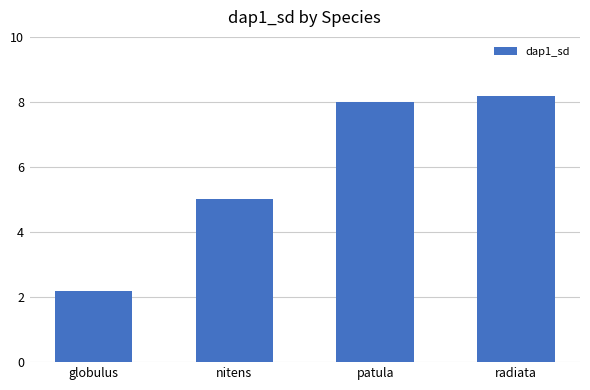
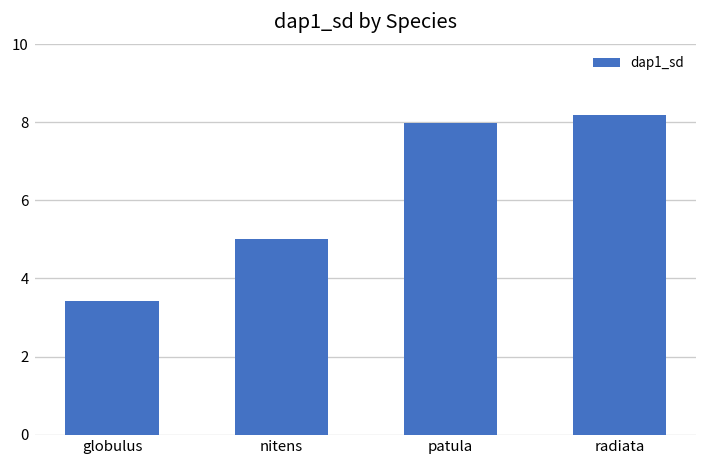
  {
-   "globulus": 2.2,
+   "globulus": 3.4,
    "nitens": 5.0,
    "patula": 8.0,
    "radiata": 8.2
  }
